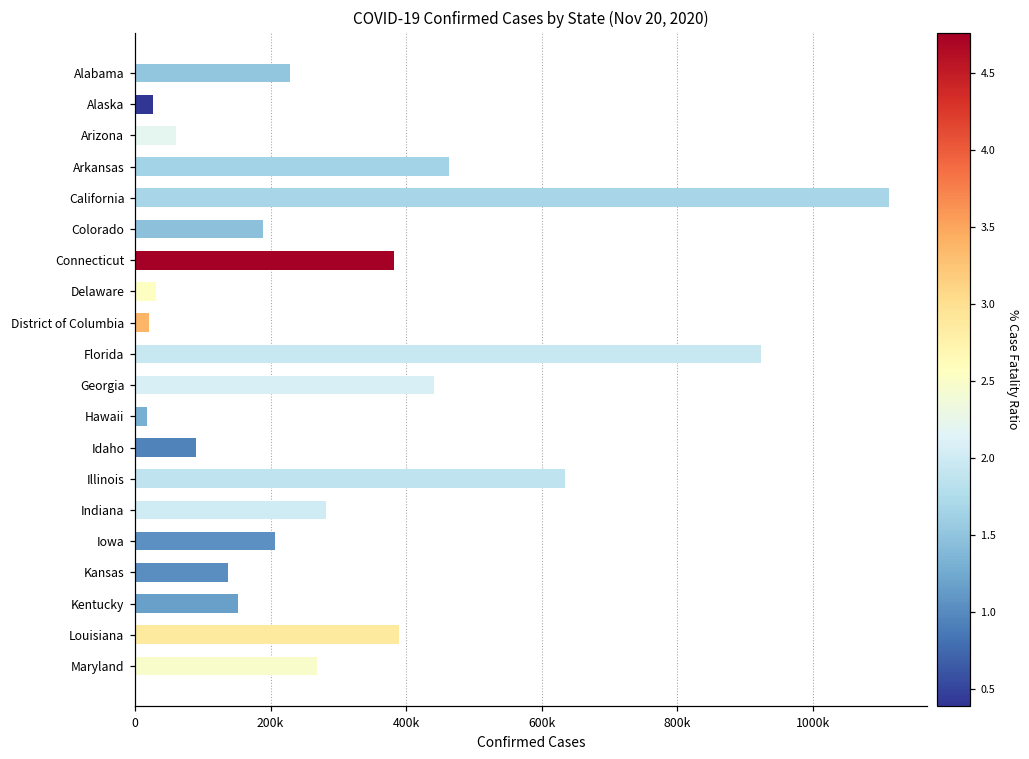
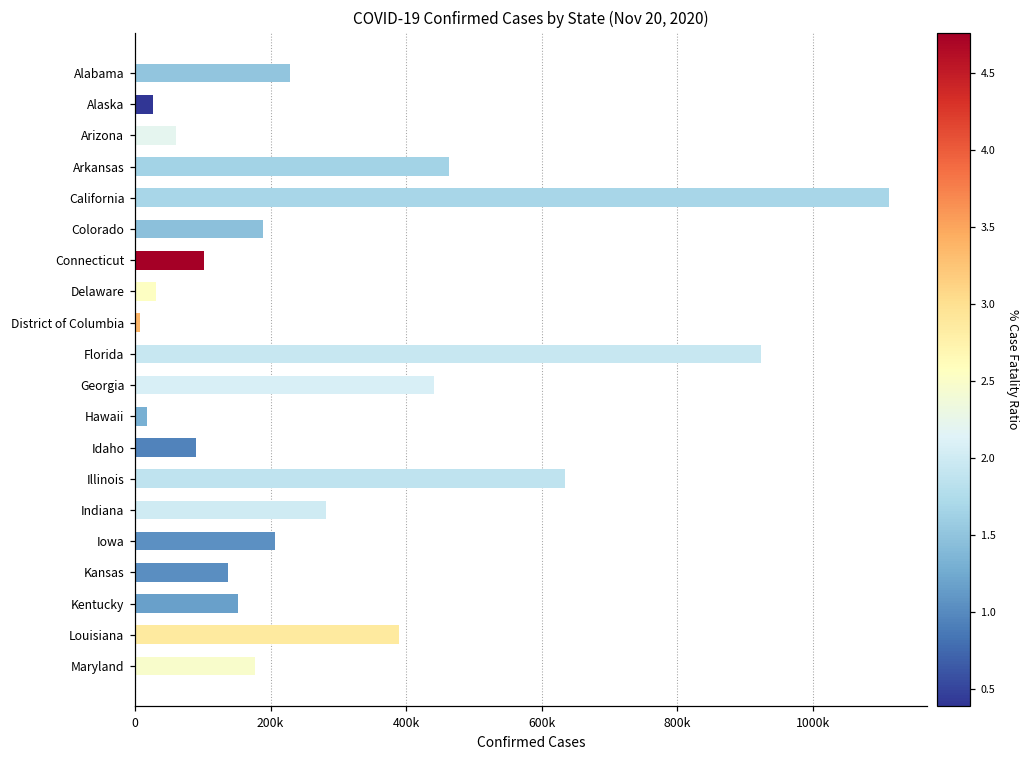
  {
    "Alabama": 230000,
    "Alaska": 30000,
    "Arizona": 60000,
    "Arkansas": 460000,
    "California": 1110000,
    "Colorado": 190000,
-   "Connecticut": 380000,
+   "Connecticut": 100000,
    "Delaware": 30000,
-   "District of Columbia": 20000,
+   "District of Columbia": 10000,
    "Florida": 920000,
    "Georgia": 440000,
    "Hawaii": 20000,
    "Idaho": 90000,
    "Illinois": 630000,
    "Indiana": 280000,
    "Iowa": 210000,
    "Kansas": 140000,
    "Kentucky": 150000,
    "Louisiana": 390000,
-   "Maryland": 270000
+   "Maryland": 180000
  }
